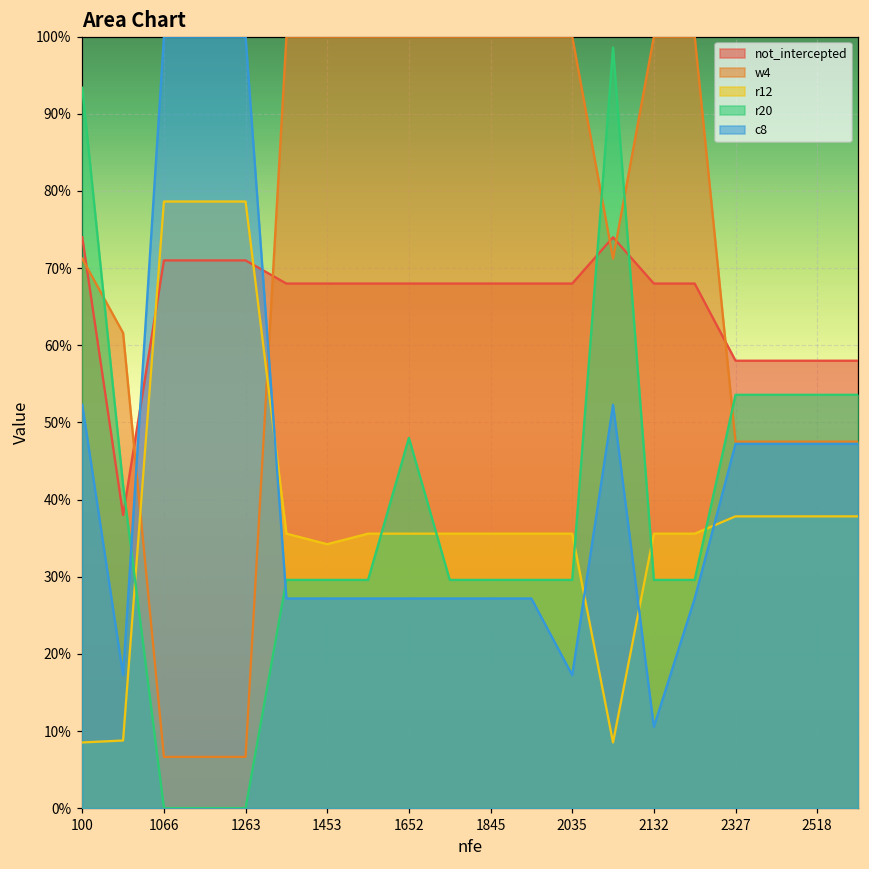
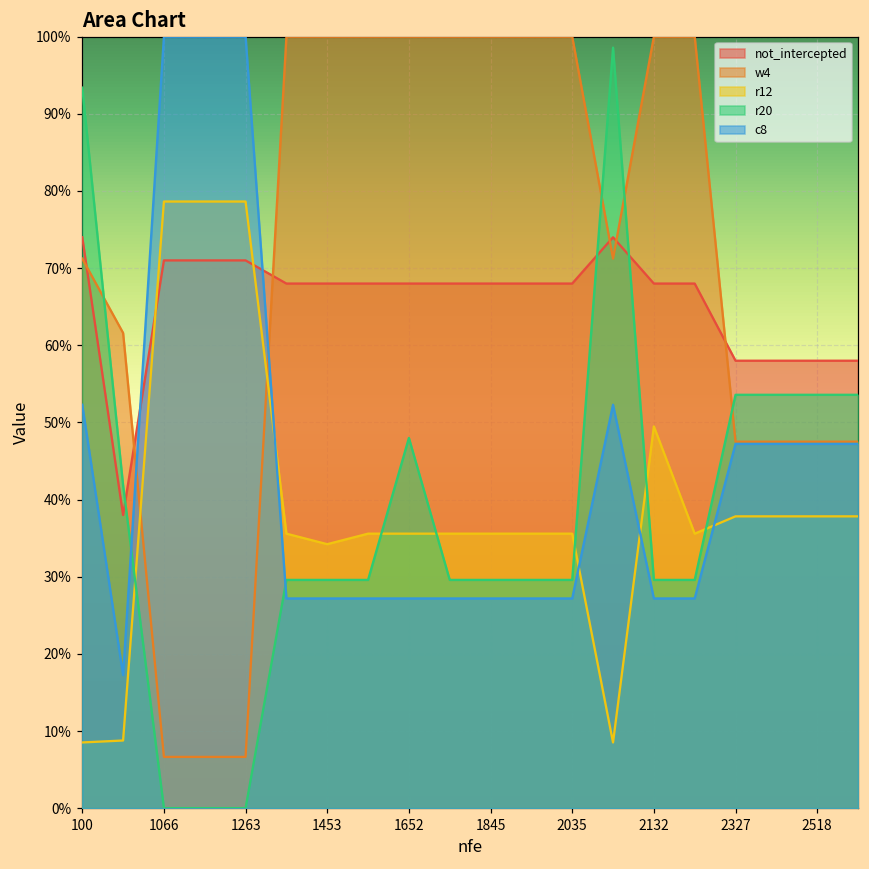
  {
    "r12": {
      "100": "9%",
      "1066": "79%",
      "1263": "79%",
      "1453": "34%",
      "1652": "36%",
      "1845": "36%",
      "2035": "36%",
-     "2132": "36%",
+     "2132": "49%",
      "2327": "38%",
      "2518": "38%"
    },
    "r20": {
      "100": "93%",
      "1066": "0%",
      "1263": "0%",
      "1453": "30%",
      "1652": "48%",
      "1845": "30%",
      "2035": "30%",
      "2132": "30%",
      "2327": "54%",
      "2518": "54%"
    },
    "c8": {
      "100": "52%",
      "1066": "100%",
      "1263": "100%",
      "1453": "27%",
      "1652": "27%",
      "1845": "27%",
-     "2035": "17%",
-     "2132": "11%"
+     "2035": "27%",
+     "2132": "27%"
    }
  }
